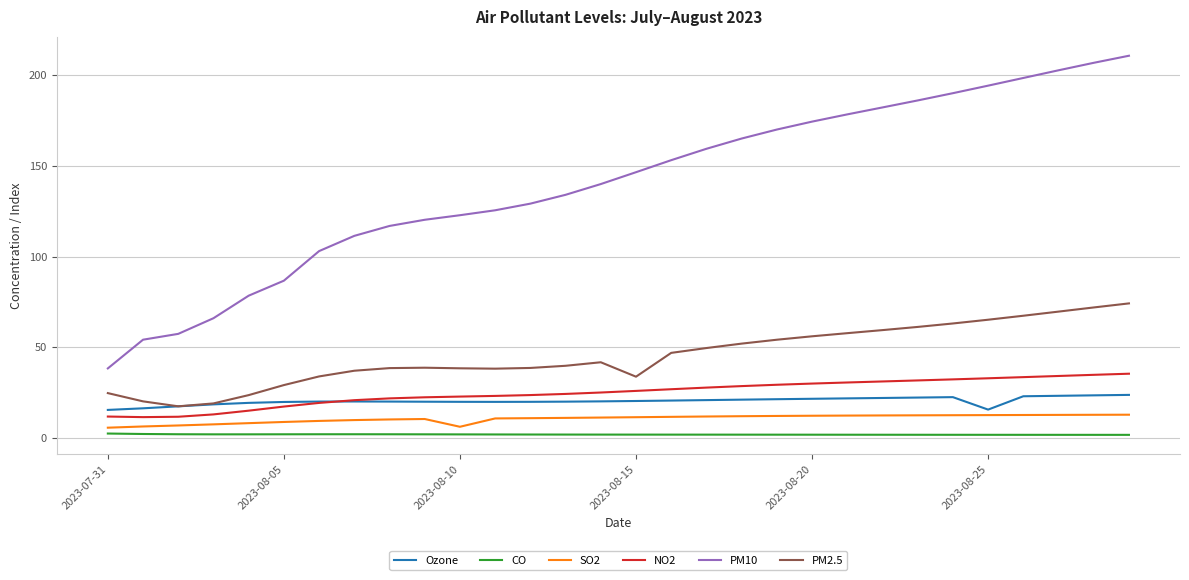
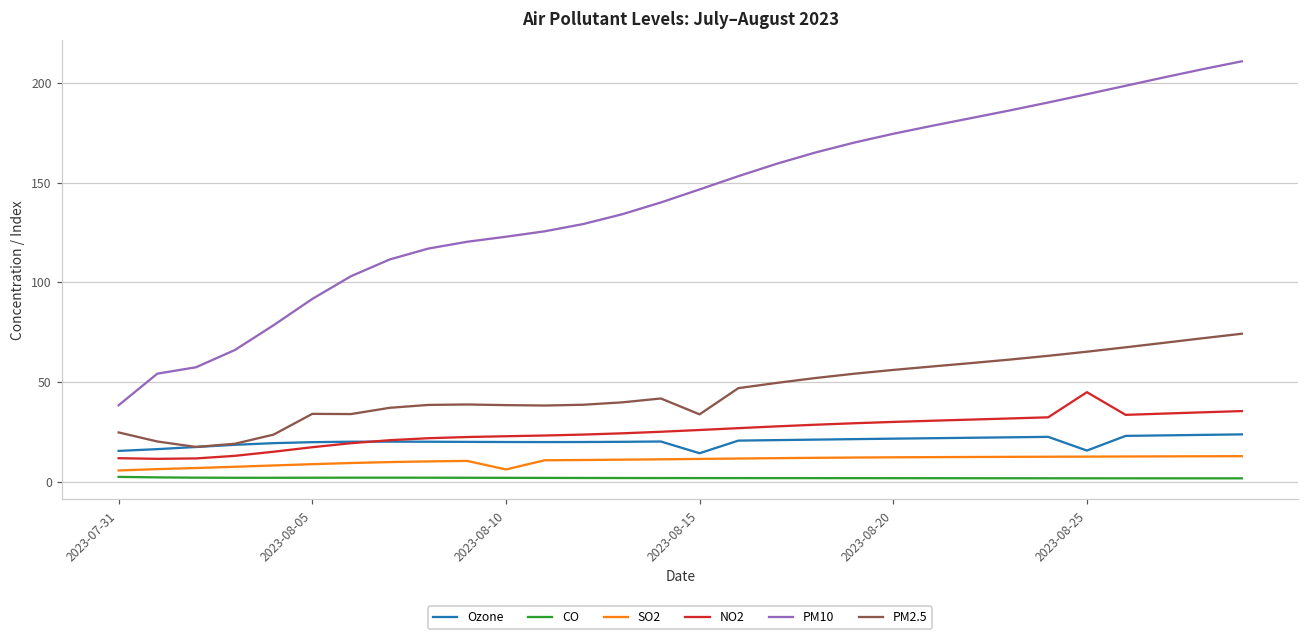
  {
    "Ozone": {
      "2023-07-31": 15,
      "2023-08-05": 20,
      "2023-08-10": 20,
-     "2023-08-15": 20,
+     "2023-08-15": 14,
      "2023-08-20": 22,
      "2023-08-25": 16
    },
    "CO": {
      "2023-07-31": 2,
      "2023-08-05": 2,
      "2023-08-10": 2,
      "2023-08-15": 2,
      "2023-08-20": 2,
      "2023-08-25": 2
    },
    "SO2": {
      "2023-07-31": 6,
      "2023-08-05": 9,
      "2023-08-10": 6,
      "2023-08-15": 11,
      "2023-08-20": 12,
      "2023-08-25": 13
    },
    "NO2": {
      "2023-07-31": 12,
      "2023-08-05": 17,
      "2023-08-10": 23,
      "2023-08-15": 26,
      "2023-08-20": 30,
-     "2023-08-25": 33
+     "2023-08-25": 45
    },
    "PM10": {
      "2023-07-31": 38,
-     "2023-08-05": 87,
+     "2023-08-05": 92,
      "2023-08-10": 123,
      "2023-08-15": 147,
      "2023-08-20": 174,
      "2023-08-25": 194
    },
    "PM2.5": {
      "2023-07-31": 25,
-     "2023-08-05": 29,
+     "2023-08-05": 34,
      "2023-08-10": 38,
      "2023-08-15": 34,
      "2023-08-20": 56,
      "2023-08-25": 65
    }
  }
